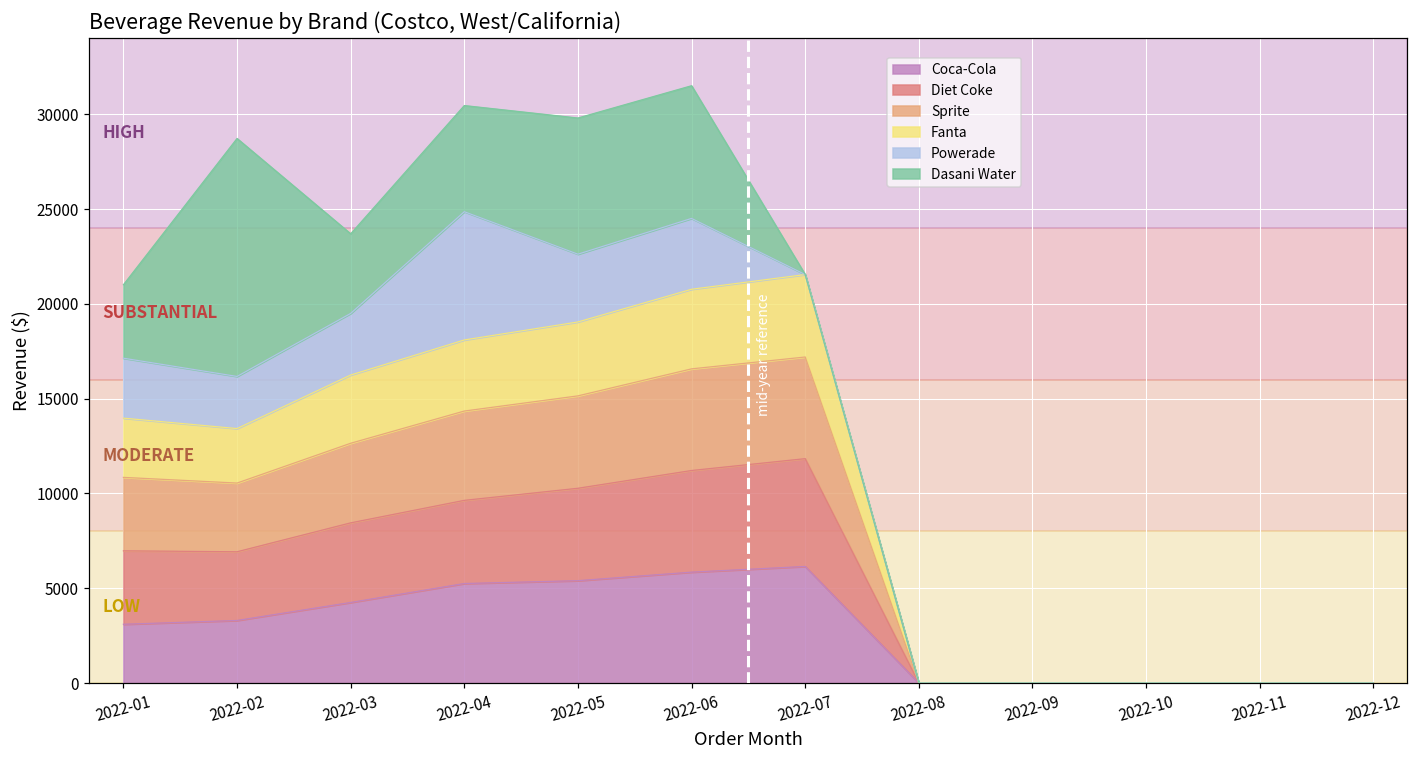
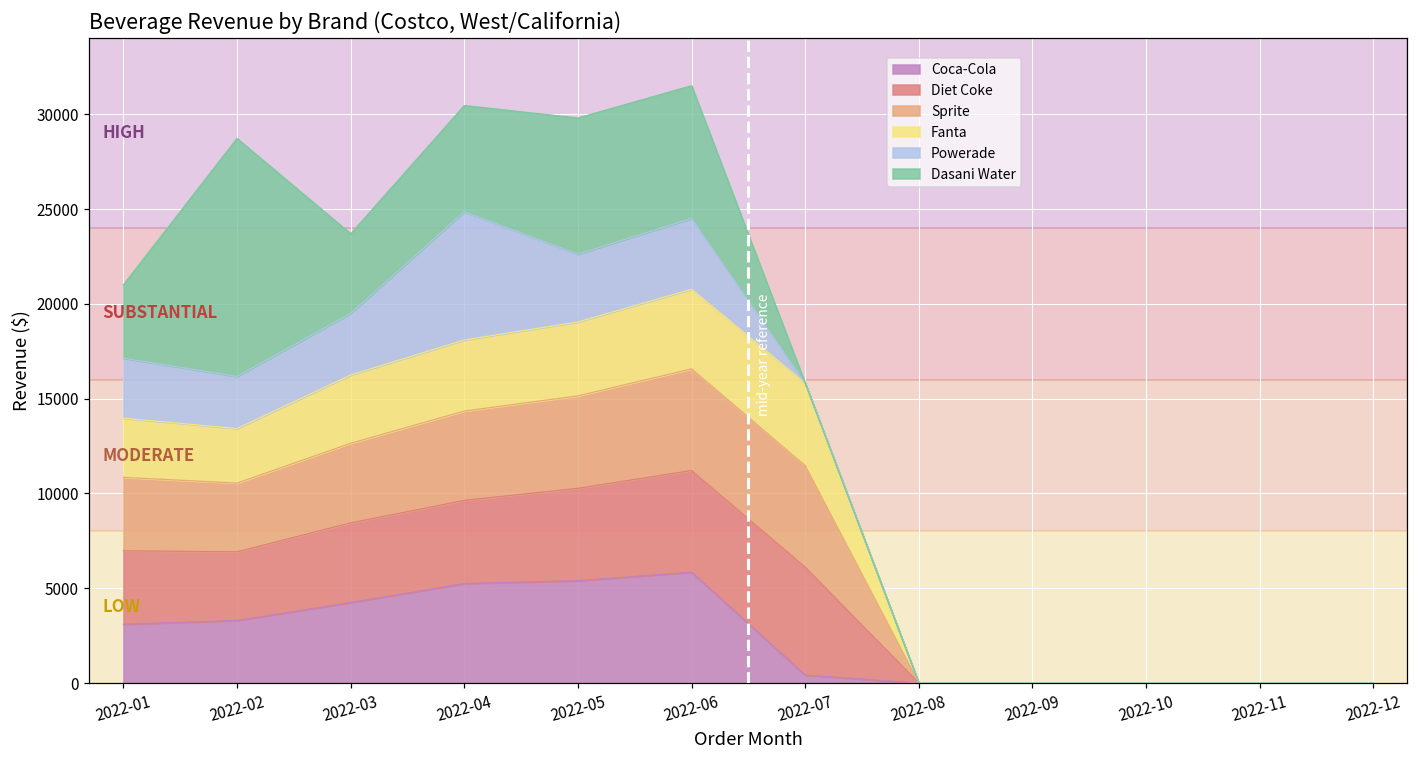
  {
    "Coca-Cola": {
      "2022-01": 3100,
      "2022-02": 3300,
      "2022-03": 4300,
      "2022-04": 5300,
      "2022-05": 5400,
      "2022-06": 5900,
-     "2022-07": 6200
+     "2022-07": 400
    },
    "Fanta": {
      "2022-01": 3100,
      "2022-02": 2900,
      "2022-03": 3600,
      "2022-04": 3800,
      "2022-05": 3900,
      "2022-06": 4200
    },
    "Powerade": {
      "2022-01": 3200,
      "2022-02": 2800,
      "2022-03": 3300,
      "2022-04": 6800,
      "2022-05": 3600,
      "2022-06": 3700
    },
    "Dasani Water": {
      "2022-01": 3900,
      "2022-02": 12600,
      "2022-03": 4200,
      "2022-04": 5600,
      "2022-05": 7200,
      "2022-06": 7000
    }
  }
